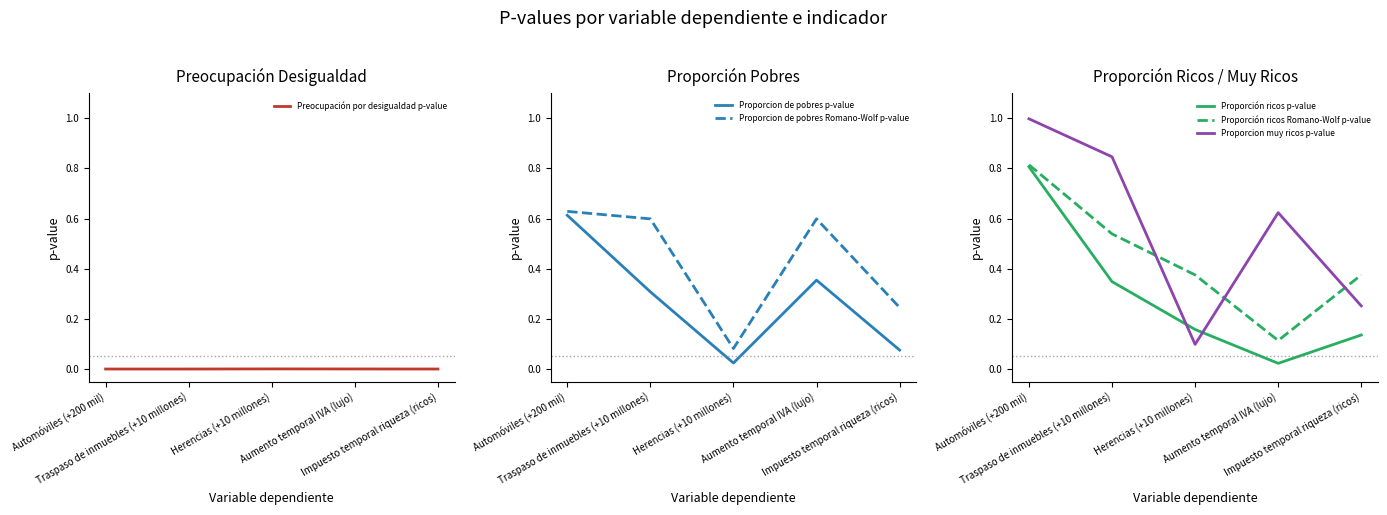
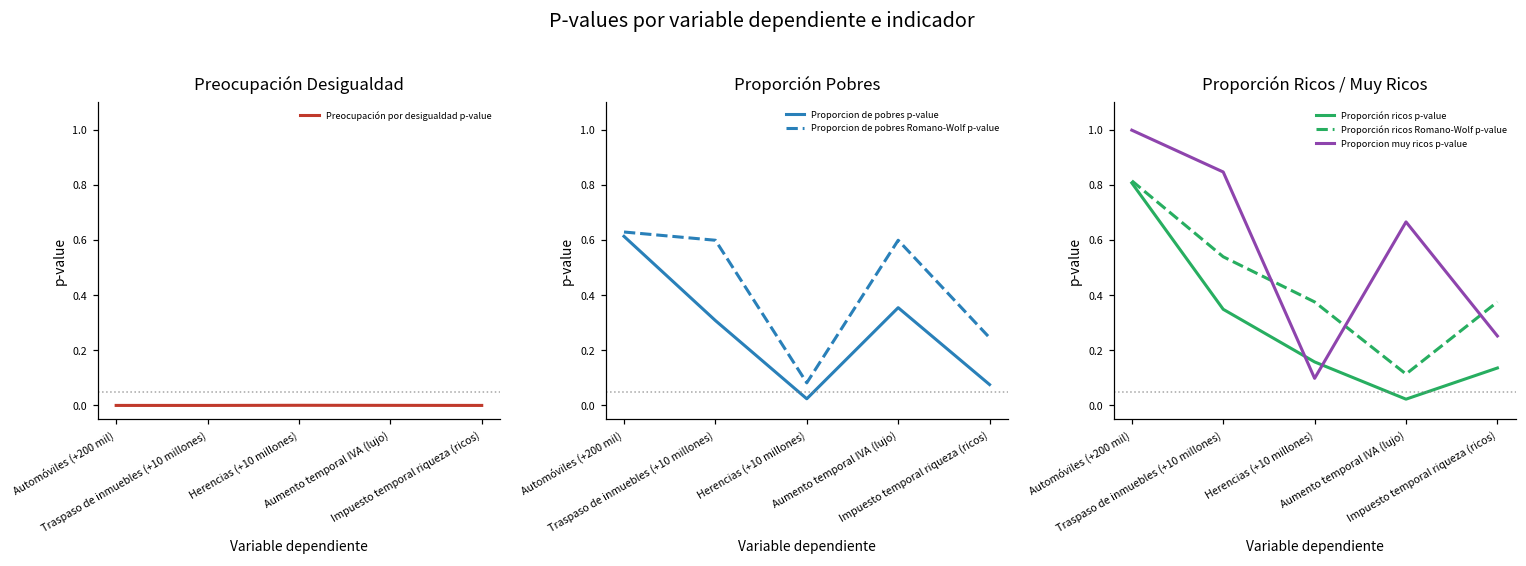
  {
    "Preocupación Desigualdad": {
      "Automóviles (+200 mil)": 0.00,
      "Traspaso de inmuebles (+10 millones)": 0.00,
      "Herencias (+10 millones)": 0.00,
      "Aumento temporal IVA (lujo)": 0.00,
      "Impuesto temporal riqueza (ricos)": 0.00
    },
    "Proporción Ricos / Muy Ricos": {
      "Proporcion muy ricos p-value": {
        "Automóviles (+200 mil)": 1.00,
        "Traspaso de inmuebles (+10 millones)": 0.85,
        "Herencias (+10 millones)": 0.10,
-       "Aumento temporal IVA (lujo)": 0.62,
+       "Aumento temporal IVA (lujo)": 0.67,
        "Impuesto temporal riqueza (ricos)": 0.25
      }
    }
  }
